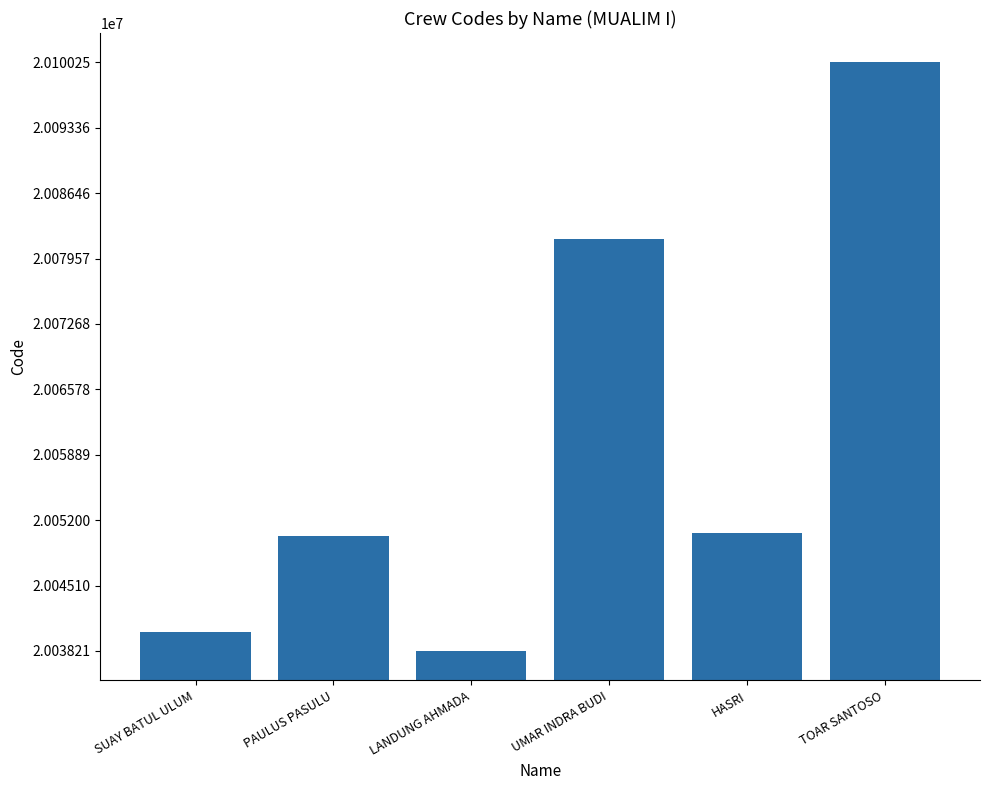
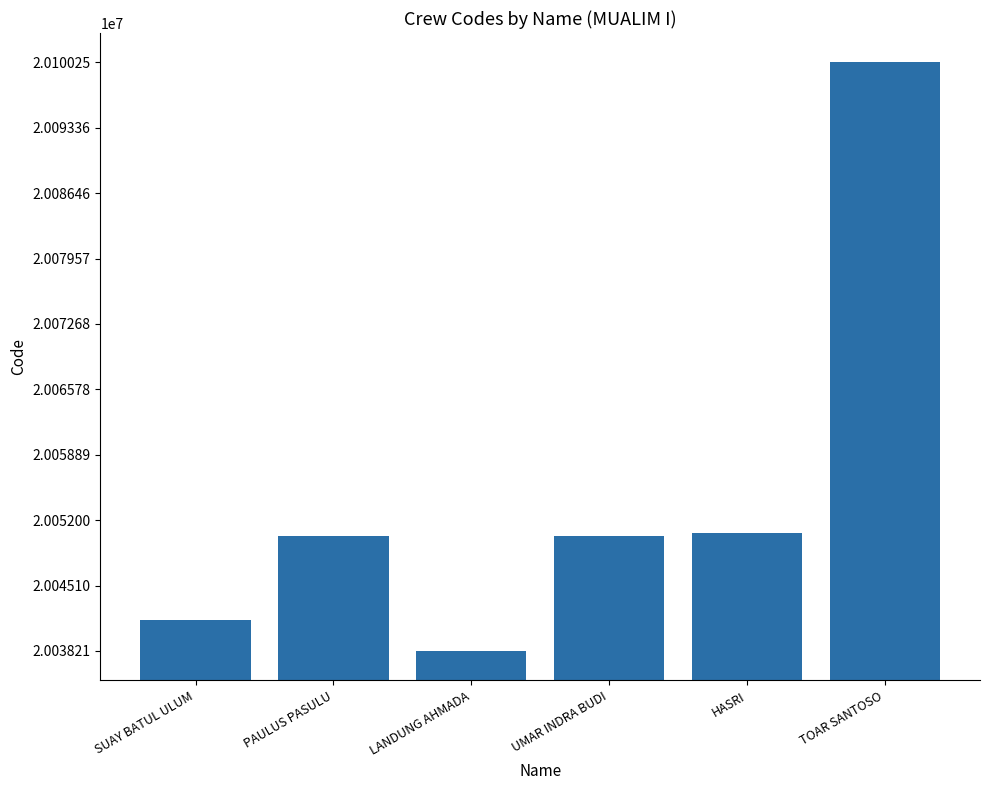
  {
-   "SUAY BATUL ULUM": 20040000,
+   "SUAY BATUL ULUM": 20041000,
    "PAULUS PASULU": 20050000,
    "LANDUNG AHMADA": 20038000,
-   "UMAR INDRA BUDI": 20082000,
+   "UMAR INDRA BUDI": 20050000,
    "HASRI": 20051000,
    "TOAR SANTOSO": 20100000
  }
